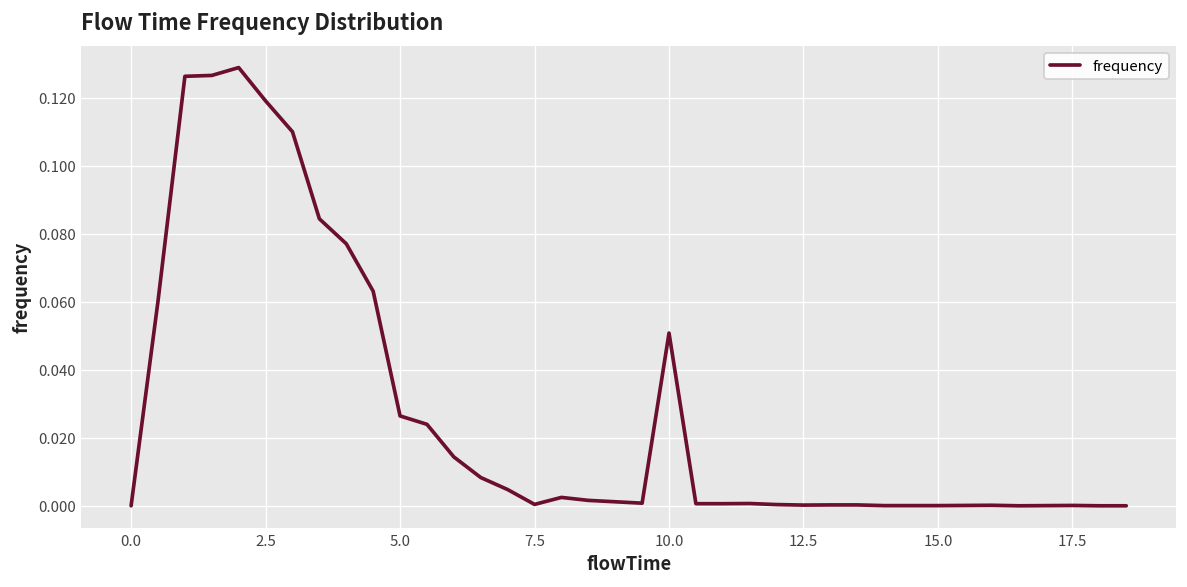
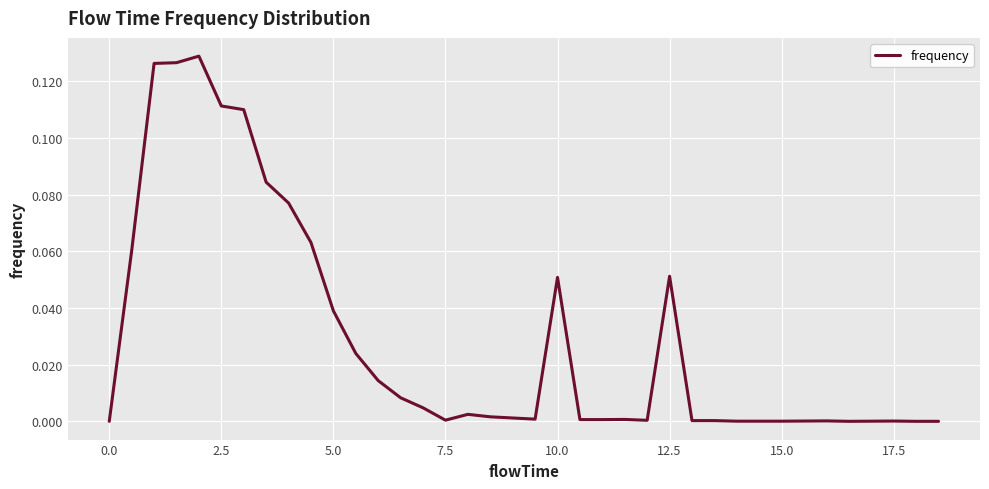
  {
    "0.0": 0.000,
-   "2.5": 0.119,
-   "5.0": 0.026,
+   "2.5": 0.111,
+   "5.0": 0.039,
    "7.5": 0.000,
    "10.0": 0.051,
-   "12.5": 0.000,
+   "12.5": 0.051,
    "15.0": 0.000,
    "17.5": 0.000
  }
